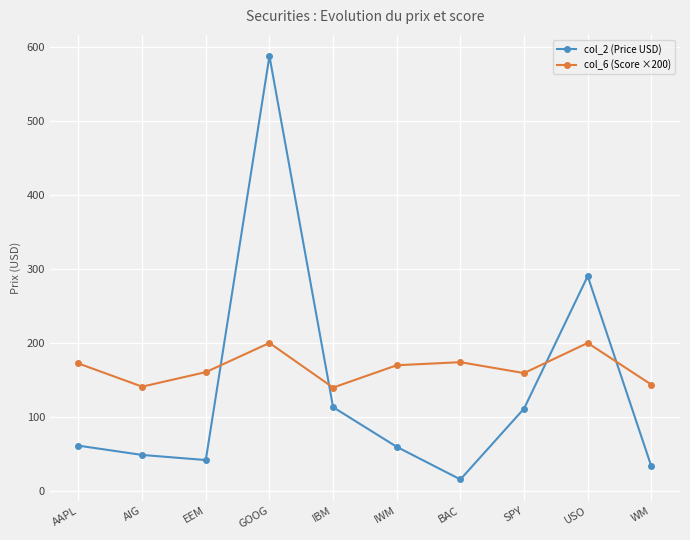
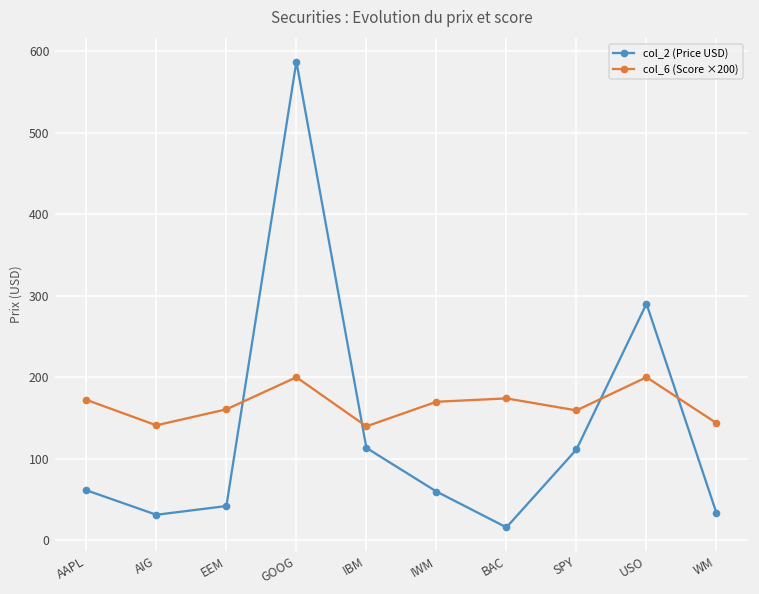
  {
    "col_2 (Price USD)": {
      "AAPL": 60,
-     "AIG": 50,
+     "AIG": 30,
      "EEM": 40,
      "GOOG": 590,
      "IBM": 110,
      "IWM": 60,
      "BAC": 20,
      "SPY": 110,
      "USO": 290,
      "WM": 30
    },
    "col_6 (Score ×200)": {
      "AAPL": 170,
      "AIG": 140,
      "EEM": 160,
      "GOOG": 200,
      "IBM": 140,
      "IWM": 170,
      "BAC": 170,
      "SPY": 160,
      "USO": 200,
      "WM": 140
    }
  }
